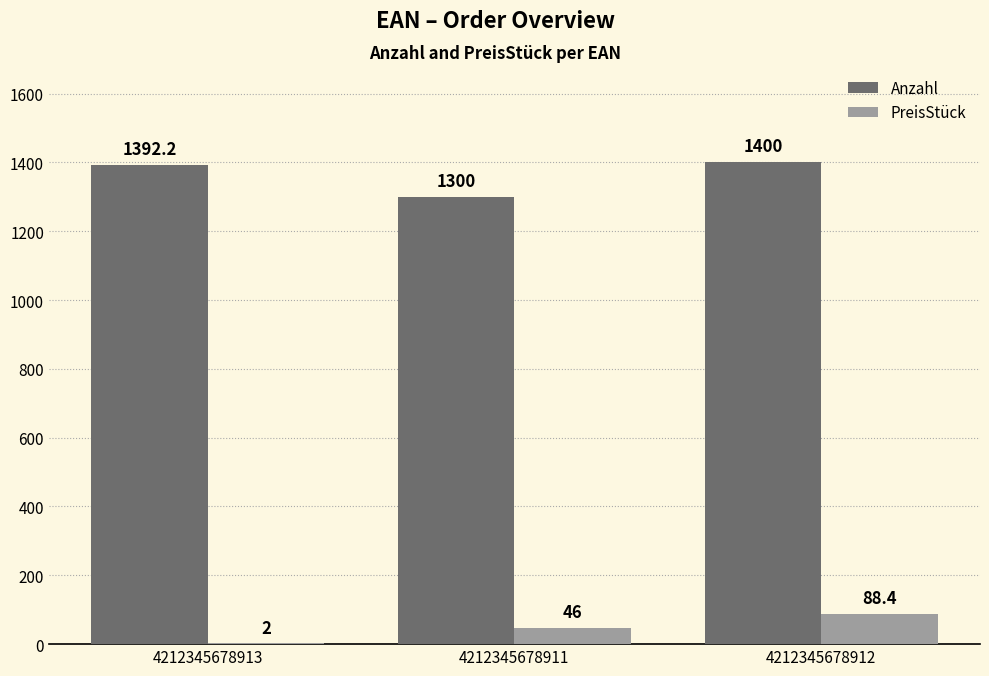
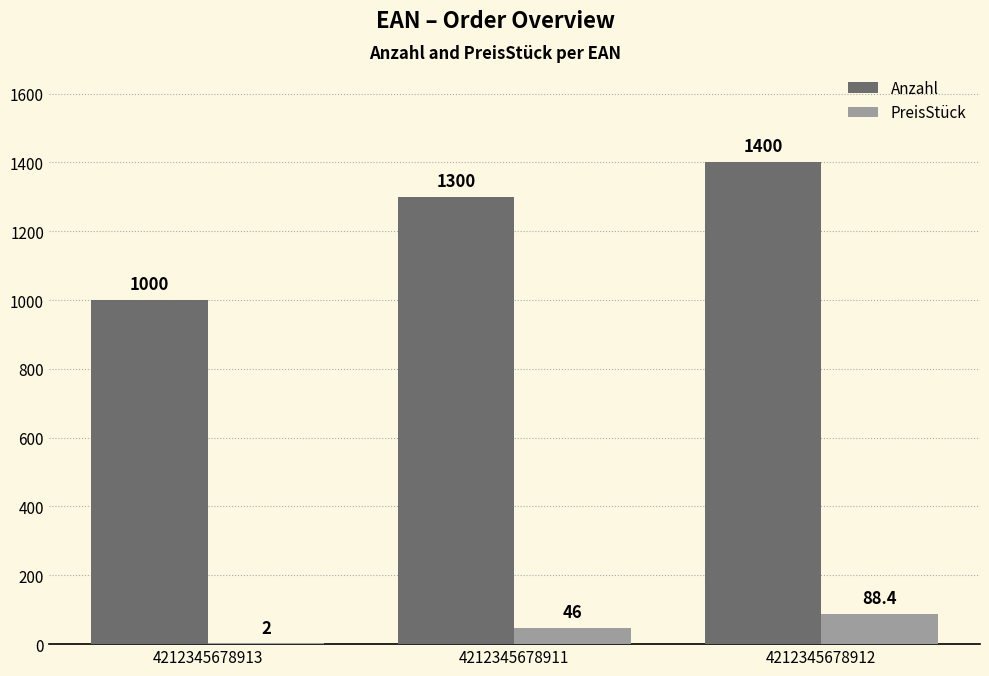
  {
    "Anzahl": {
-     "4212345678913": 1392.2,
+     "4212345678913": 1000,
      "4212345678911": 1300,
      "4212345678912": 1400
    },
    "PreisStück": {
      "4212345678913": 2,
      "4212345678911": 46,
      "4212345678912": 88.4
    }
  }
